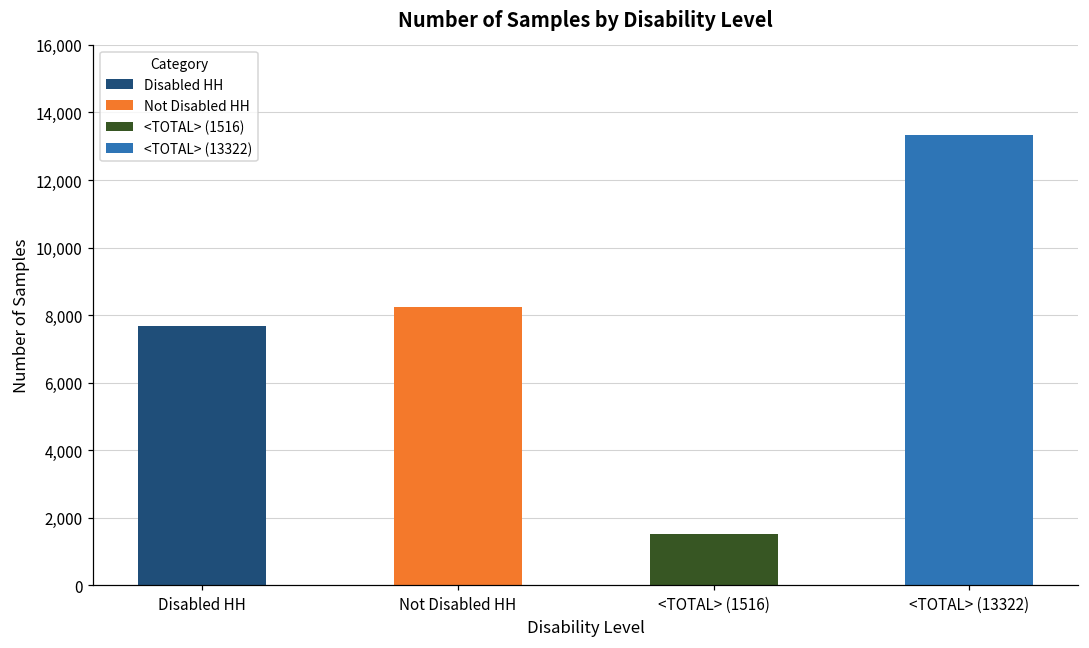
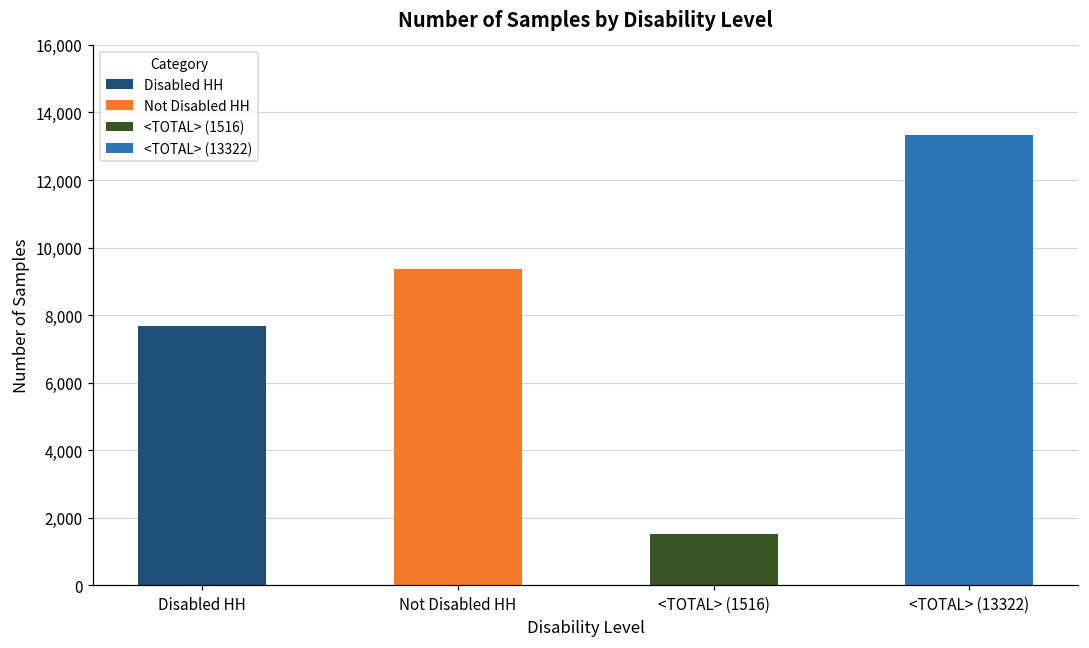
  {
    "Disabled HH": "7,700",
-   "Not Disabled HH": "8,300",
+   "Not Disabled HH": "9,400",
    "<TOTAL> (1516)": "1,500",
    "<TOTAL> (13322)": "13,300"
  }
